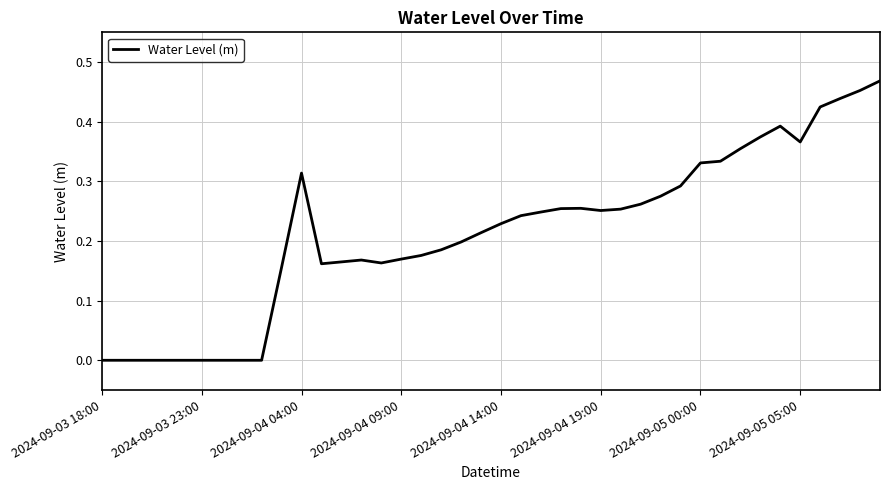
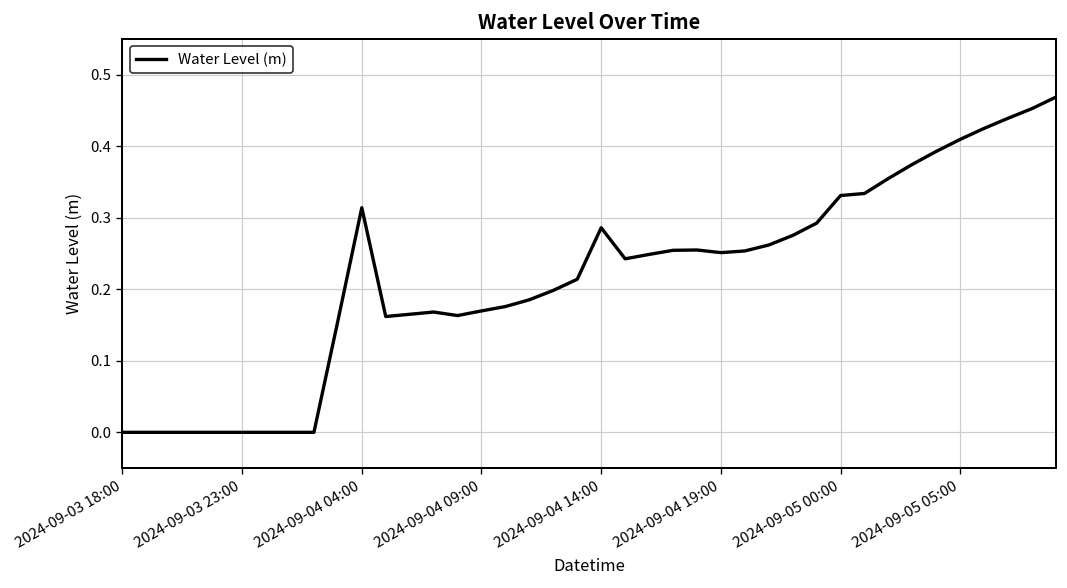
  {
    "2024-09-03 18:00": 0.00,
    "2024-09-03 23:00": 0.00,
    "2024-09-04 04:00": 0.31,
    "2024-09-04 09:00": 0.17,
-   "2024-09-04 14:00": 0.23,
+   "2024-09-04 14:00": 0.29,
    "2024-09-04 19:00": 0.25,
    "2024-09-05 00:00": 0.33,
-   "2024-09-05 05:00": 0.37
+   "2024-09-05 05:00": 0.41
  }
